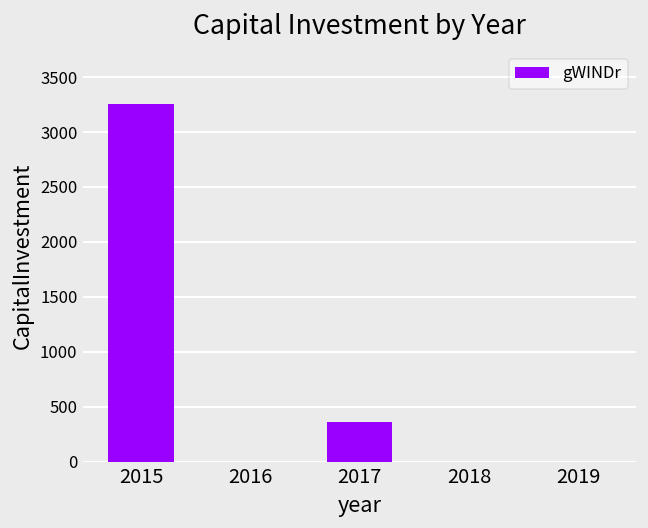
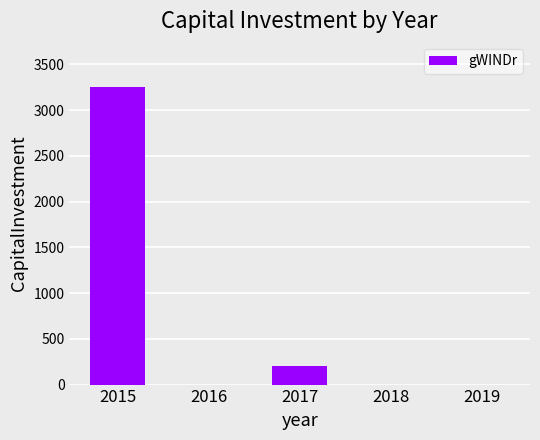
  {
    "2015": 3300,
    "2016": 0,
-   "2017": 400,
+   "2017": 200,
    "2018": 0,
    "2019": 0
  }
